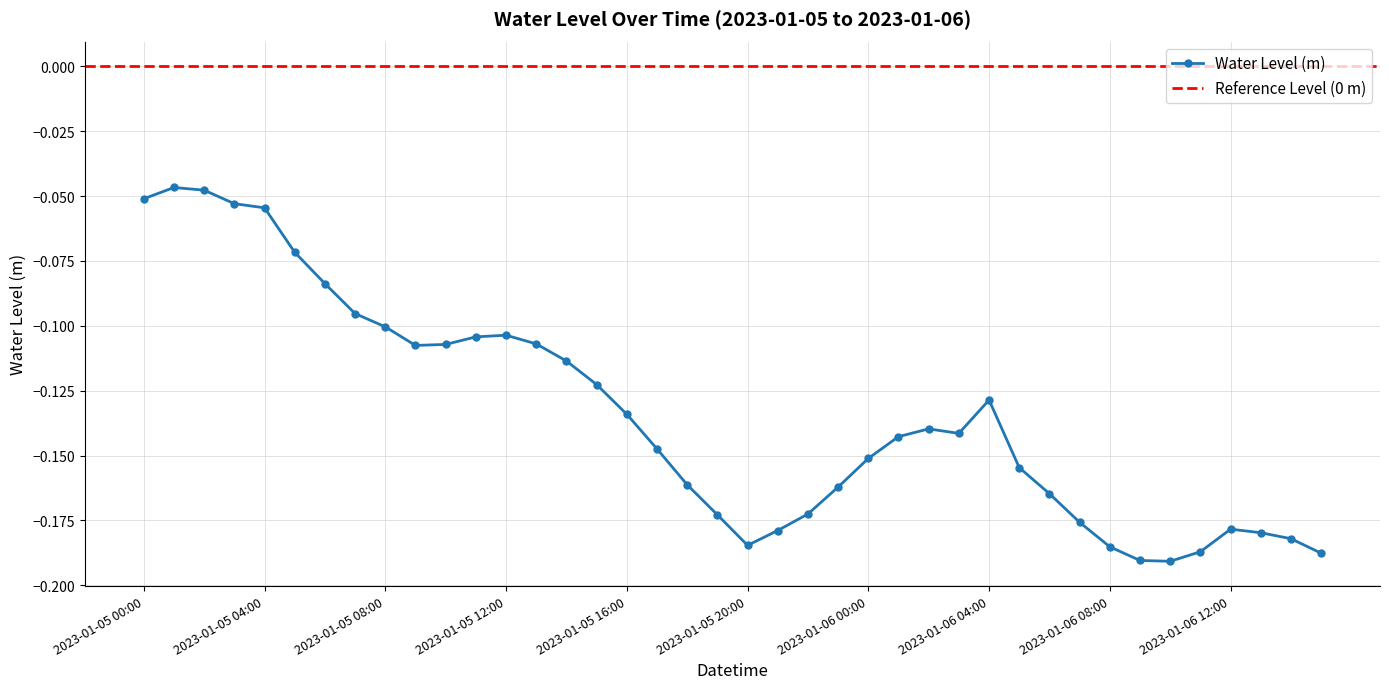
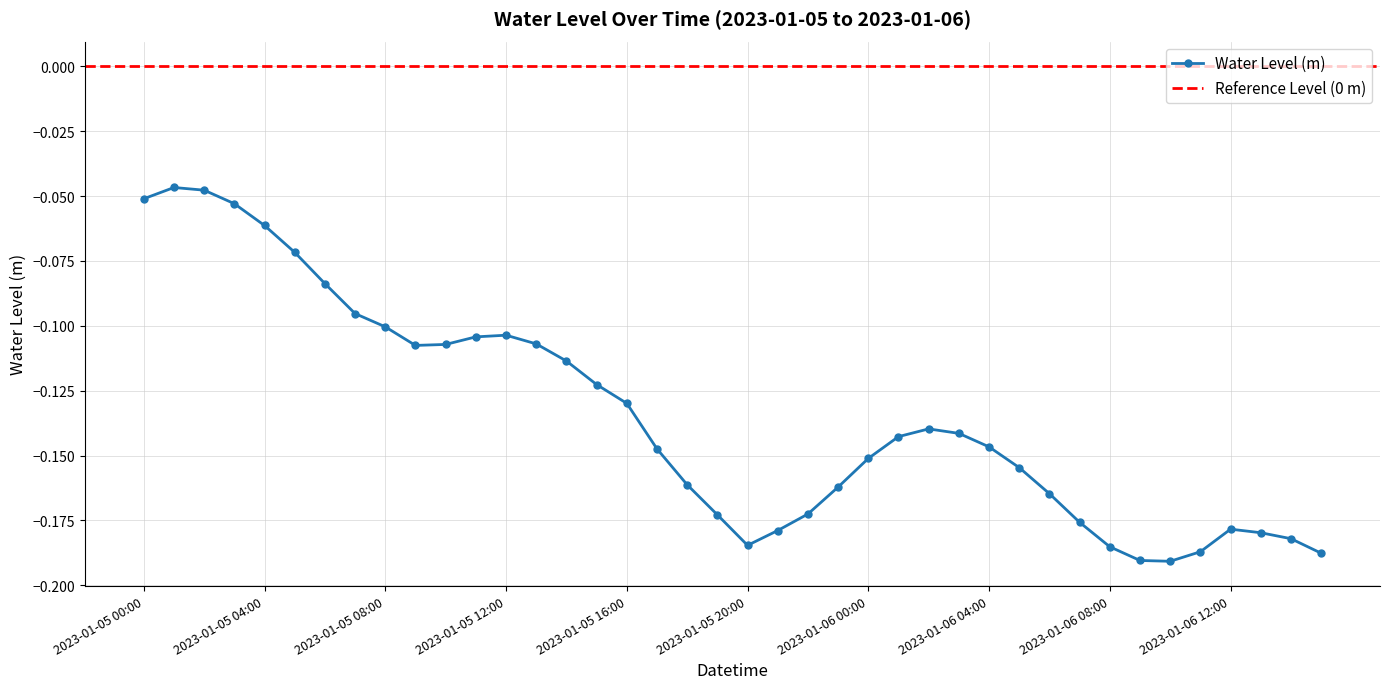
  {
    "2023-01-05 00:00": -0.051,
-   "2023-01-05 04:00": -0.055,
+   "2023-01-05 04:00": -0.061,
    "2023-01-05 08:00": -0.100,
    "2023-01-05 12:00": -0.104,
-   "2023-01-05 16:00": -0.134,
+   "2023-01-05 16:00": -0.130,
    "2023-01-05 20:00": -0.185,
    "2023-01-06 00:00": -0.151,
-   "2023-01-06 04:00": -0.129,
+   "2023-01-06 04:00": -0.147,
    "2023-01-06 08:00": -0.185,
    "2023-01-06 12:00": -0.178
  }
